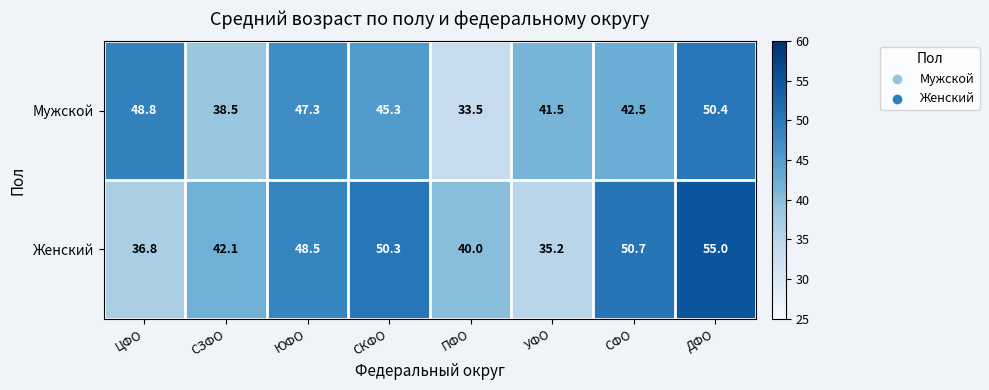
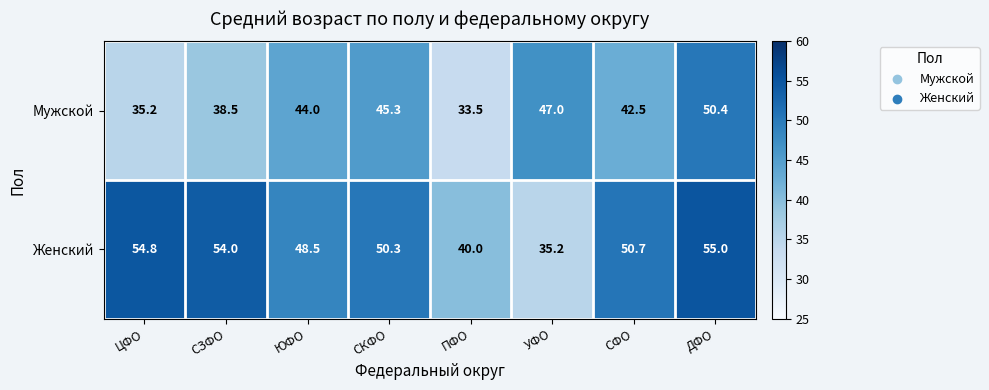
  {
    "Мужской": {
-     "ЦФО": 48.8,
+     "ЦФО": 35.2,
      "СЗФО": 38.5,
-     "ЮФО": 47.3,
+     "ЮФО": 44.0,
      "СКФО": 45.3,
      "ПФО": 33.5,
-     "УФО": 41.5,
+     "УФО": 47.0,
      "СФО": 42.5,
      "ДФО": 50.4
    },
    "Женский": {
-     "ЦФО": 36.8,
-     "СЗФО": 42.1,
+     "ЦФО": 54.8,
+     "СЗФО": 54.0,
      "ЮФО": 48.5,
      "СКФО": 50.3,
      "ПФО": 40.0,
      "УФО": 35.2,
      "СФО": 50.7,
      "ДФО": 55.0
    }
  }
